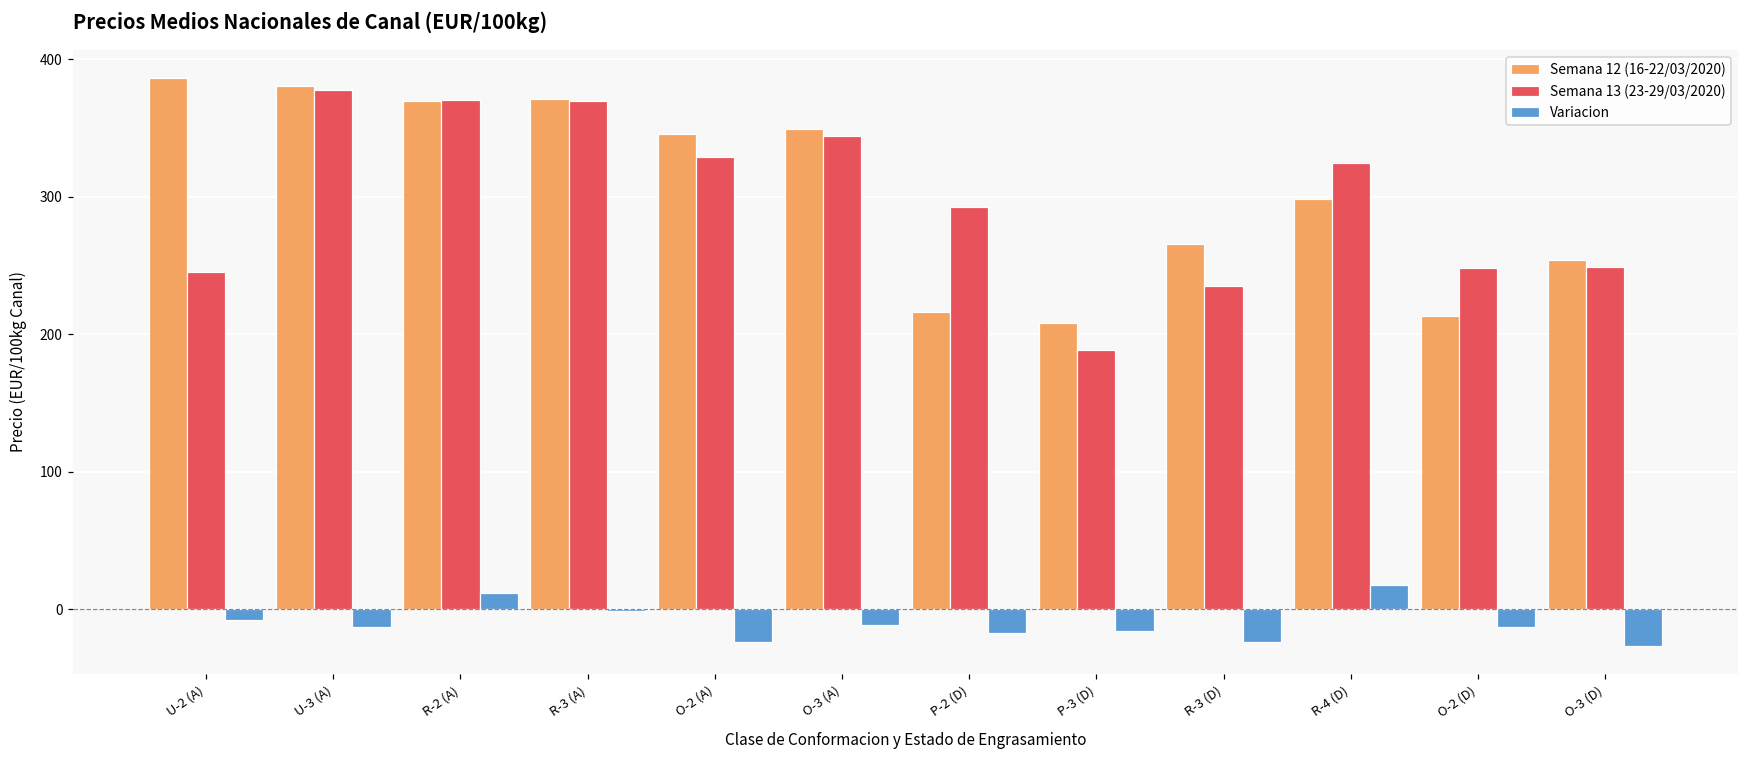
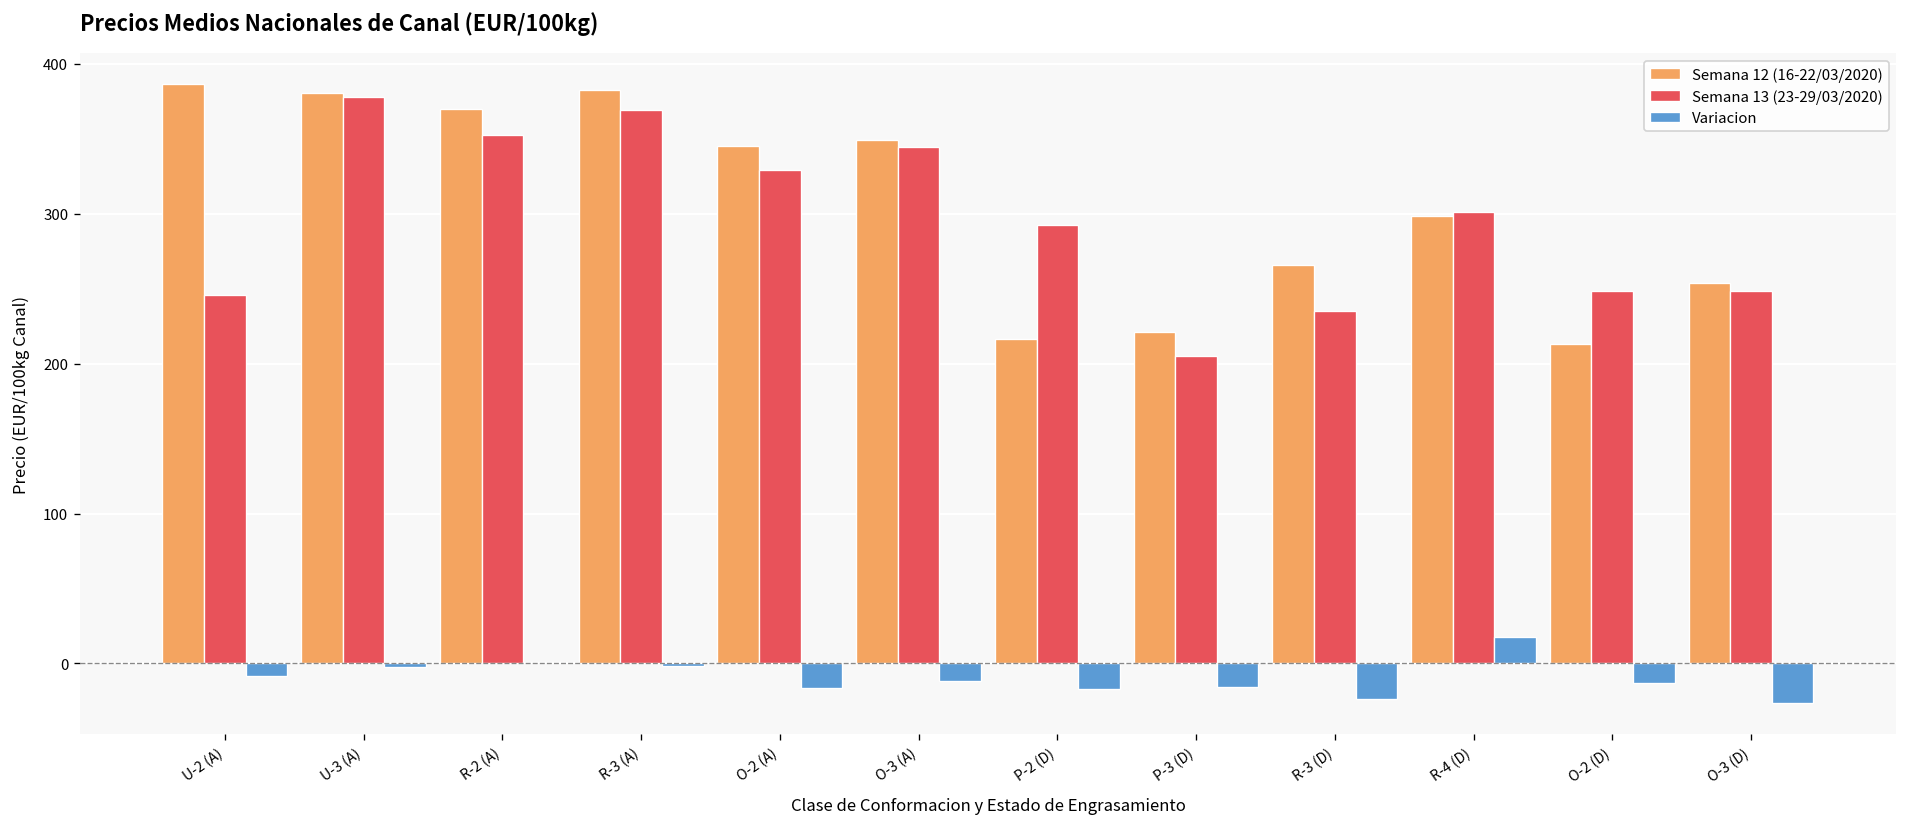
  {
    "Semana 12 (16-22/03/2020)": {
      "U-2 (A)": 386,
      "U-3 (A)": 381,
      "R-2 (A)": 370,
-     "R-3 (A)": 371,
+     "R-3 (A)": 382,
      "O-2 (A)": 345,
      "O-3 (A)": 349,
      "P-2 (D)": 216,
-     "P-3 (D)": 208,
+     "P-3 (D)": 221,
      "R-3 (D)": 266,
      "R-4 (D)": 299,
      "O-2 (D)": 213,
      "O-3 (D)": 254
    },
    "Semana 13 (23-29/03/2020)": {
      "U-2 (A)": 245,
      "U-3 (A)": 378,
-     "R-2 (A)": 371,
+     "R-2 (A)": 353,
      "R-3 (A)": 370,
      "O-2 (A)": 329,
      "O-3 (A)": 344,
      "P-2 (D)": 293,
-     "P-3 (D)": 189,
+     "P-3 (D)": 205,
      "R-3 (D)": 235,
-     "R-4 (D)": 325,
+     "R-4 (D)": 301,
      "O-2 (D)": 248,
      "O-3 (D)": 249
    },
    "Variacion": {
      "U-2 (A)": -8,
-     "U-3 (A)": -13,
-     "R-2 (A)": 12,
-     "O-2 (A)": -24,
+     "U-3 (A)": -2,
+     "R-2 (A)": 1,
+     "O-2 (A)": -17,
      "O-3 (A)": -11,
      "P-2 (D)": -17,
      "P-3 (D)": -16,
      "R-3 (D)": -24,
      "R-4 (D)": 18,
      "O-2 (D)": -13,
      "O-3 (D)": -27
    }
  }
